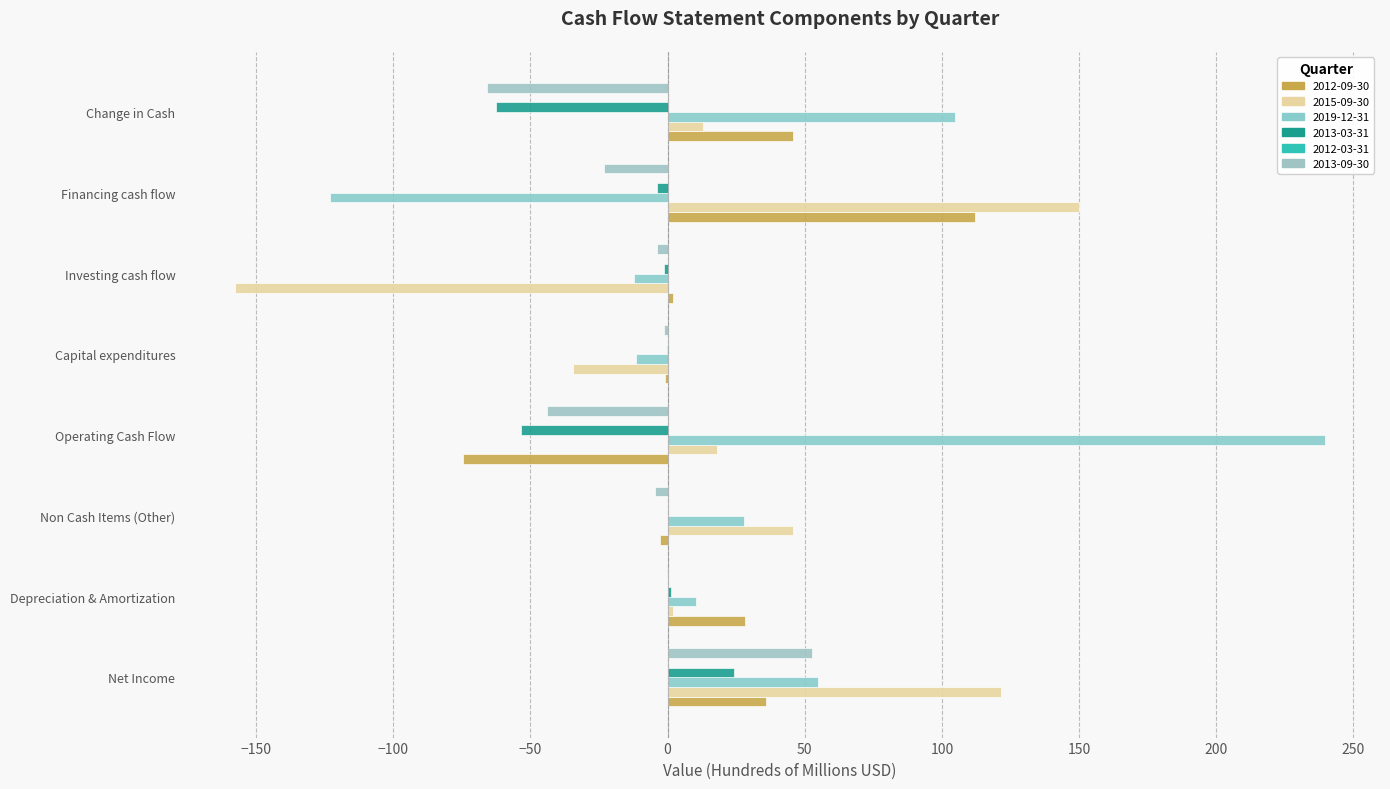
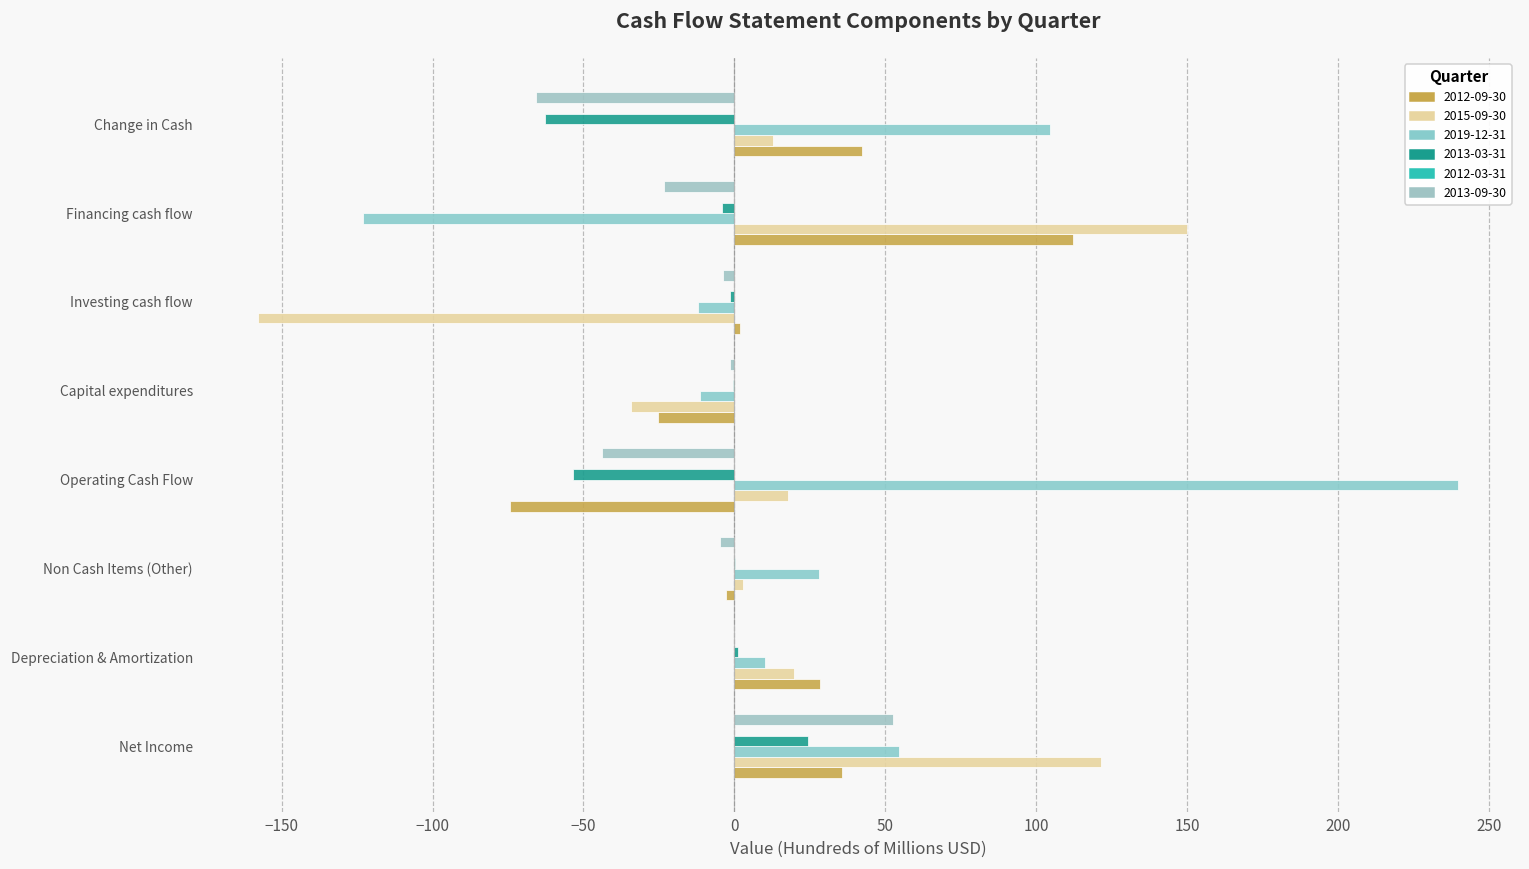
  {
    "2012-09-30": {
-     "Change in Cash": 46,
+     "Change in Cash": 42,
      "Financing cash flow": 112,
      "Investing cash flow": 2,
-     "Capital expenditures": -1,
+     "Capital expenditures": -25,
      "Operating Cash Flow": -74,
      "Non Cash Items (Other)": -3,
      "Depreciation & Amortization": 28,
      "Net Income": 36
    },
    "2015-09-30": {
      "Change in Cash": 13,
      "Financing cash flow": 150,
      "Investing cash flow": -158,
      "Capital expenditures": -34,
      "Operating Cash Flow": 18,
-     "Non Cash Items (Other)": 46,
-     "Depreciation & Amortization": 2,
+     "Non Cash Items (Other)": 3,
+     "Depreciation & Amortization": 20,
      "Net Income": 122
    }
  }
